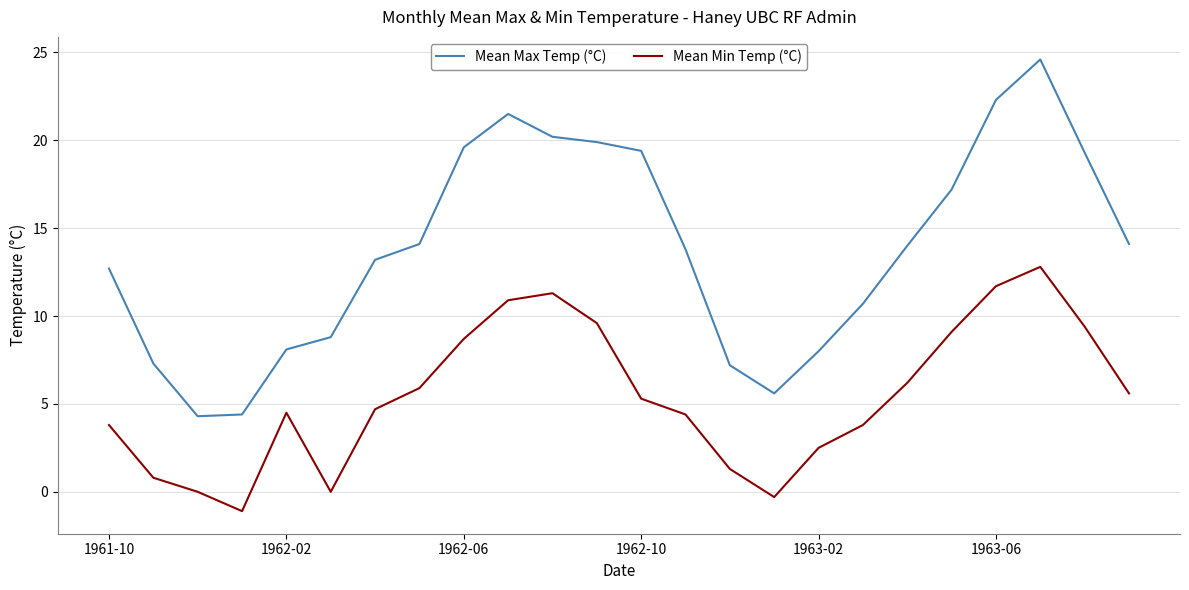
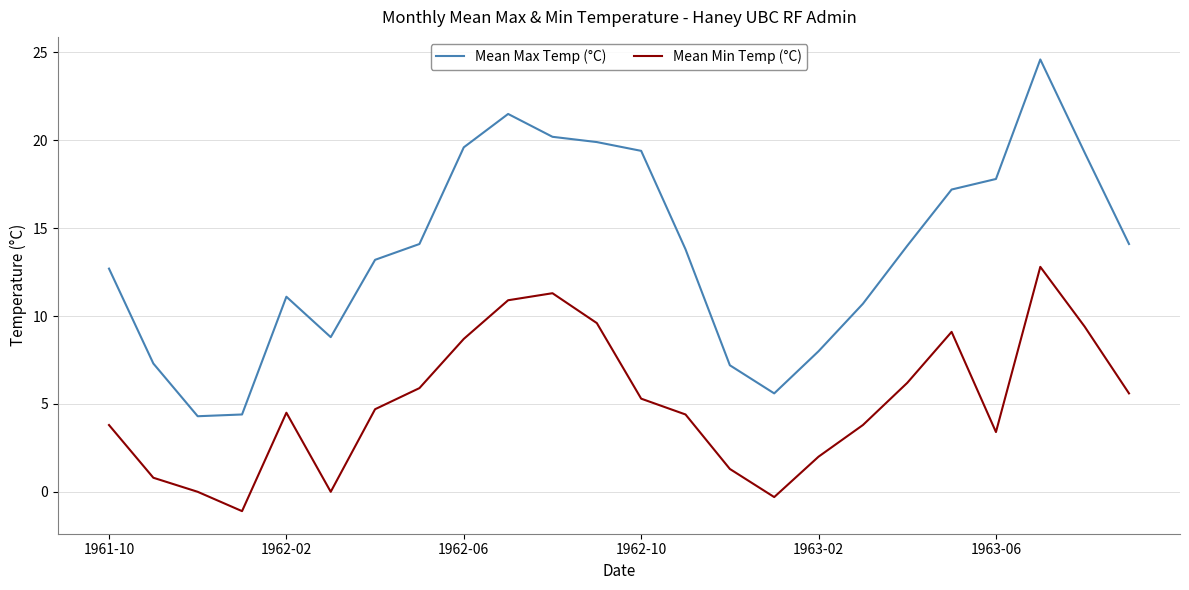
  {
    "Mean Max Temp (°C)": {
      "1961-10": 12.7,
-     "1962-02": 8.1,
+     "1962-02": 11.1,
      "1962-06": 19.6,
      "1962-10": 19.4,
      "1963-02": 8.0,
-     "1963-06": 22.3
+     "1963-06": 17.8
    },
    "Mean Min Temp (°C)": {
      "1961-10": 3.8,
      "1962-02": 4.5,
      "1962-06": 8.7,
      "1962-10": 5.3,
-     "1963-02": 2.5,
-     "1963-06": 11.7
+     "1963-02": 2.0,
+     "1963-06": 3.4
    }
  }
